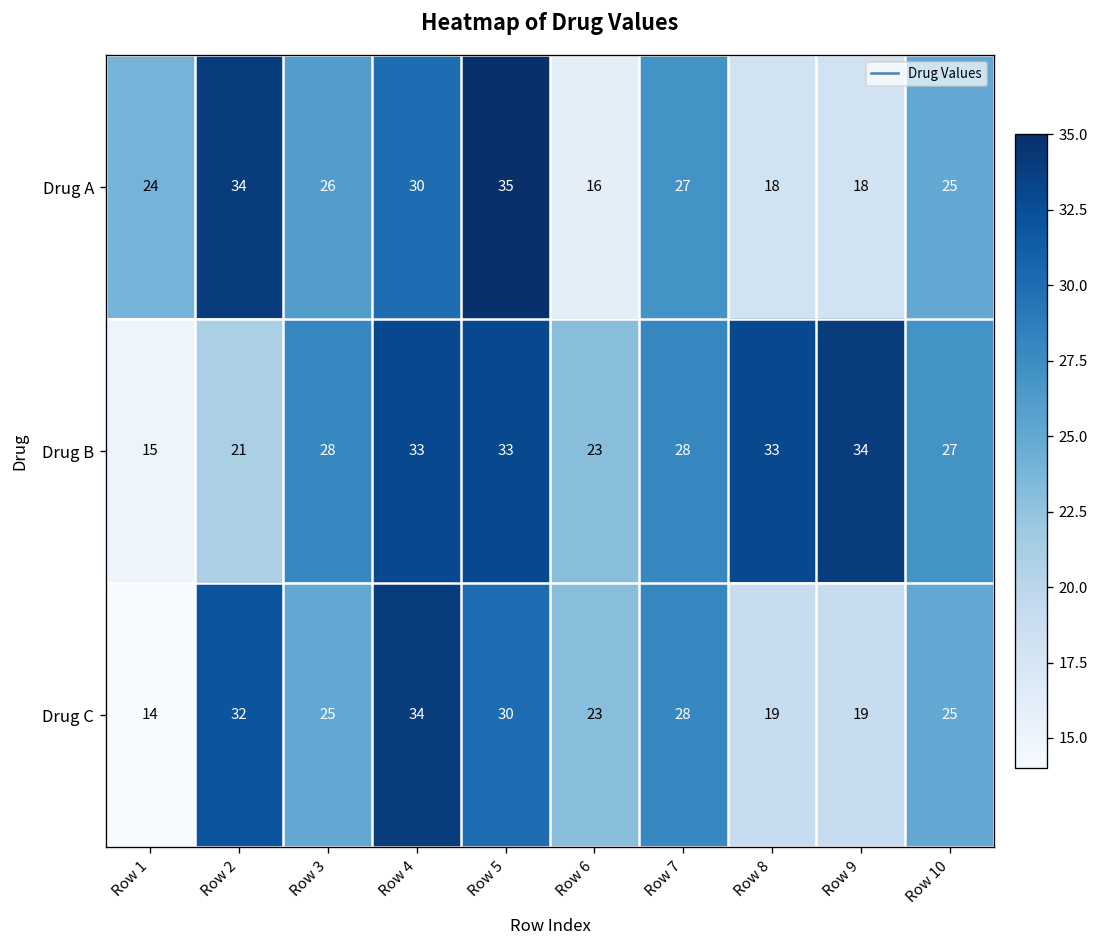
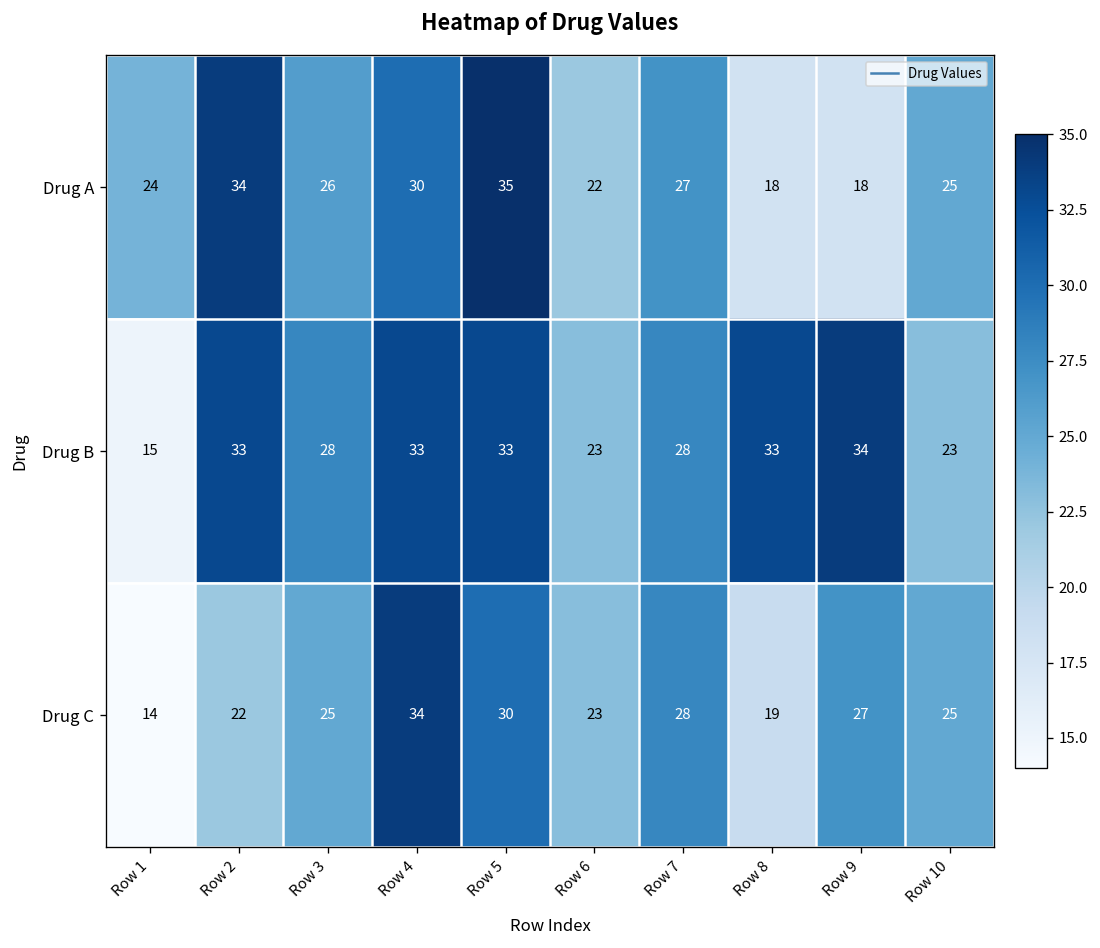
  {
    "Drug A": {
      "Row 1": 24,
      "Row 2": 34,
      "Row 3": 26,
      "Row 4": 30,
      "Row 5": 35,
-     "Row 6": 16,
+     "Row 6": 22,
      "Row 7": 27,
      "Row 8": 18,
      "Row 9": 18,
      "Row 10": 25
    },
    "Drug B": {
      "Row 1": 15,
-     "Row 2": 21,
+     "Row 2": 33,
      "Row 3": 28,
      "Row 4": 33,
      "Row 5": 33,
      "Row 6": 23,
      "Row 7": 28,
      "Row 8": 33,
      "Row 9": 34,
-     "Row 10": 27
+     "Row 10": 23
    },
    "Drug C": {
      "Row 1": 14,
-     "Row 2": 32,
+     "Row 2": 22,
      "Row 3": 25,
      "Row 4": 34,
      "Row 5": 30,
      "Row 6": 23,
      "Row 7": 28,
      "Row 8": 19,
-     "Row 9": 19,
+     "Row 9": 27,
      "Row 10": 25
    }
  }
